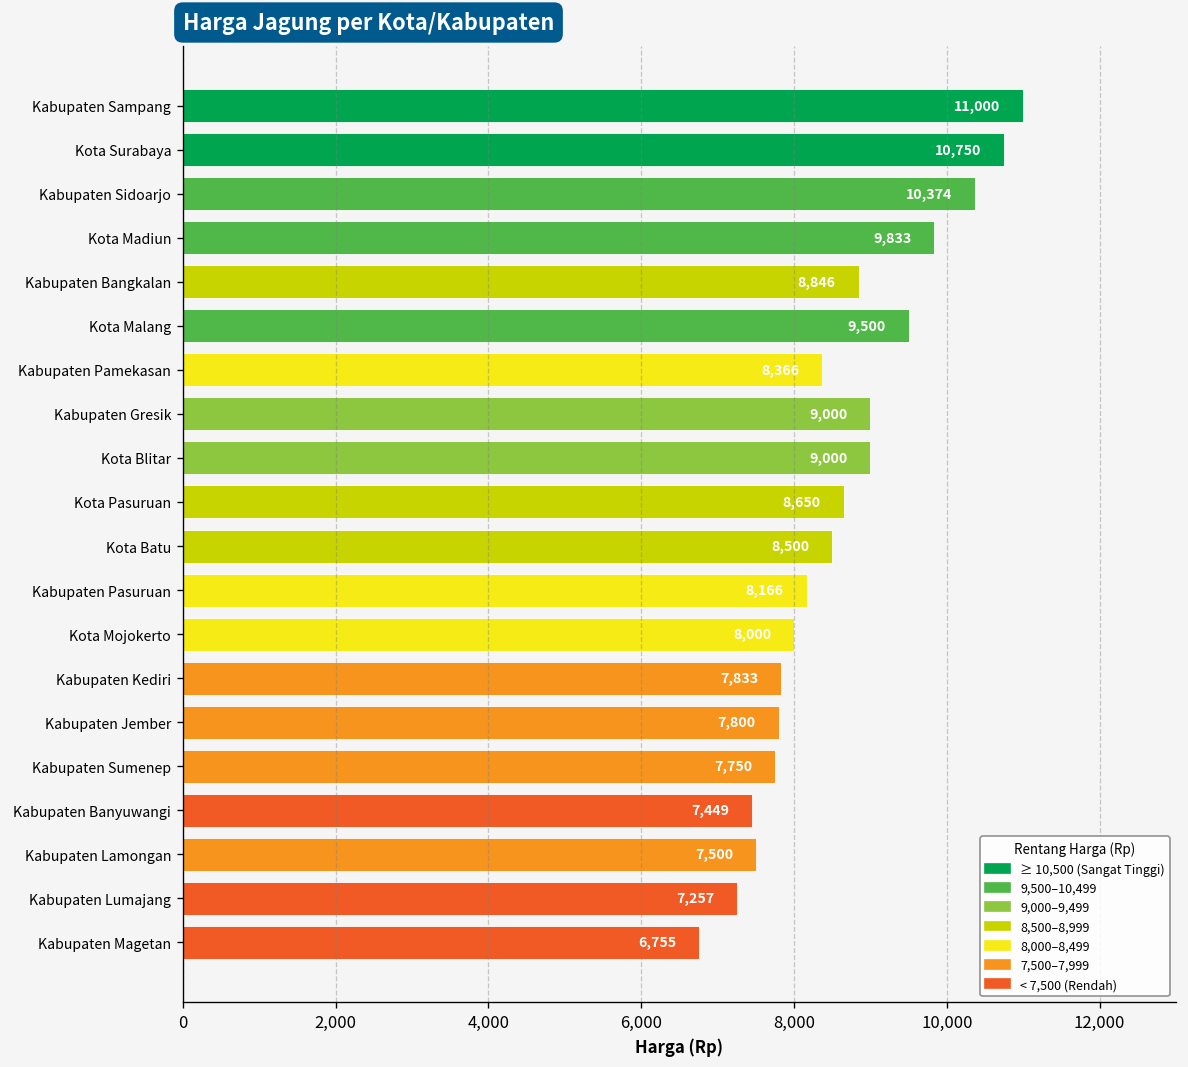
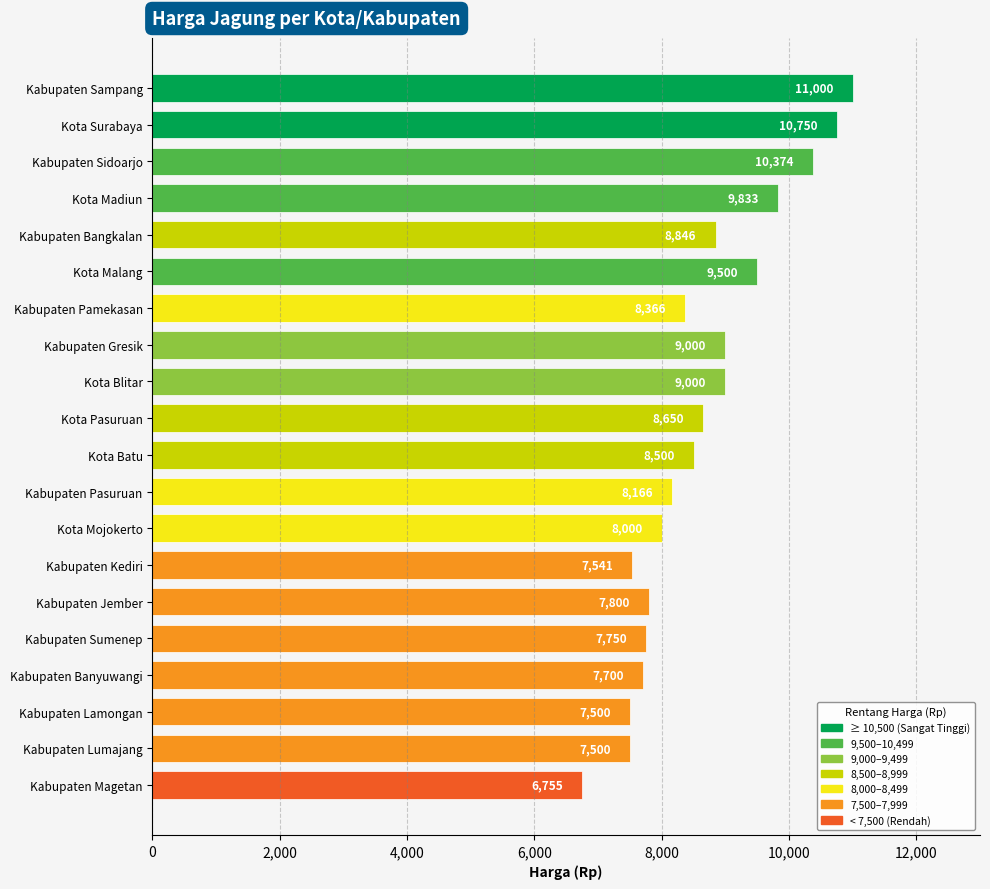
  {
    "Kabupaten Sampang": "11,000",
    "Kota Surabaya": "10,750",
    "Kabupaten Sidoarjo": "10,374",
    "Kota Madiun": "9,833",
    "Kabupaten Bangkalan": "8,846",
    "Kota Malang": "9,500",
    "Kabupaten Pamekasan": "8,366",
    "Kabupaten Gresik": "9,000",
    "Kota Blitar": "9,000",
    "Kota Pasuruan": "8,650",
    "Kota Batu": "8,500",
    "Kabupaten Pasuruan": "8,166",
    "Kota Mojokerto": "8,000",
-   "Kabupaten Kediri": "7,833",
+   "Kabupaten Kediri": "7,541",
    "Kabupaten Jember": "7,800",
    "Kabupaten Sumenep": "7,750",
-   "Kabupaten Banyuwangi": "7,449",
+   "Kabupaten Banyuwangi": "7,700",
    "Kabupaten Lamongan": "7,500",
-   "Kabupaten Lumajang": "7,257",
+   "Kabupaten Lumajang": "7,500",
    "Kabupaten Magetan": "6,755"
  }
